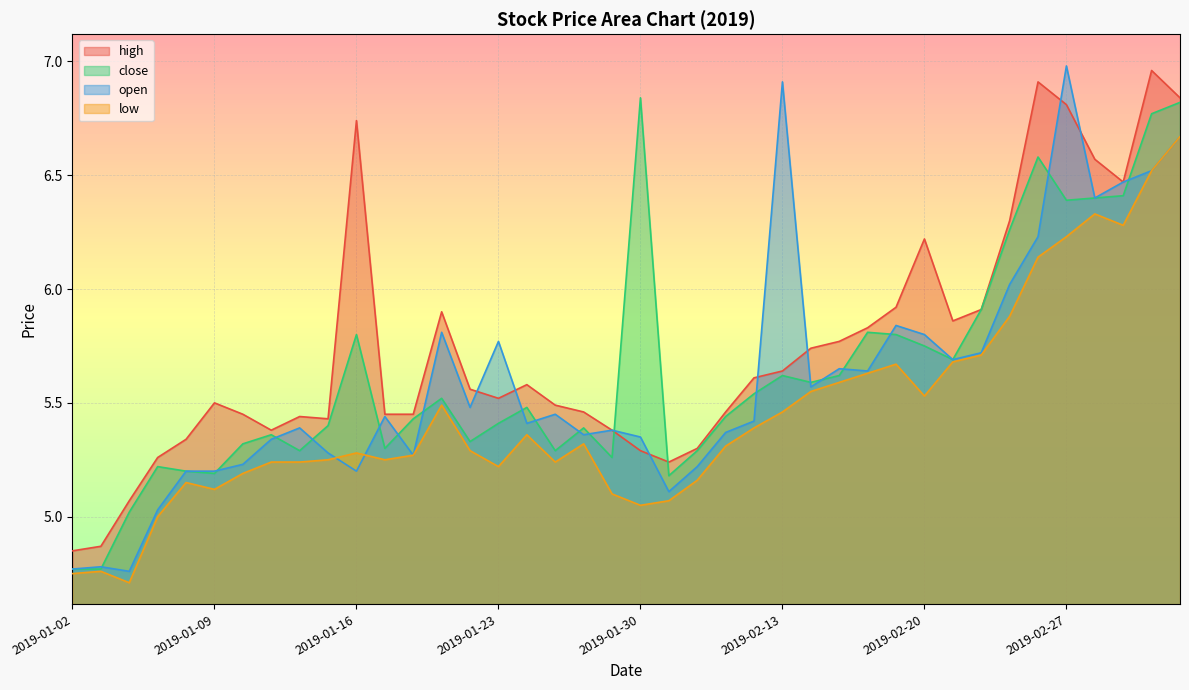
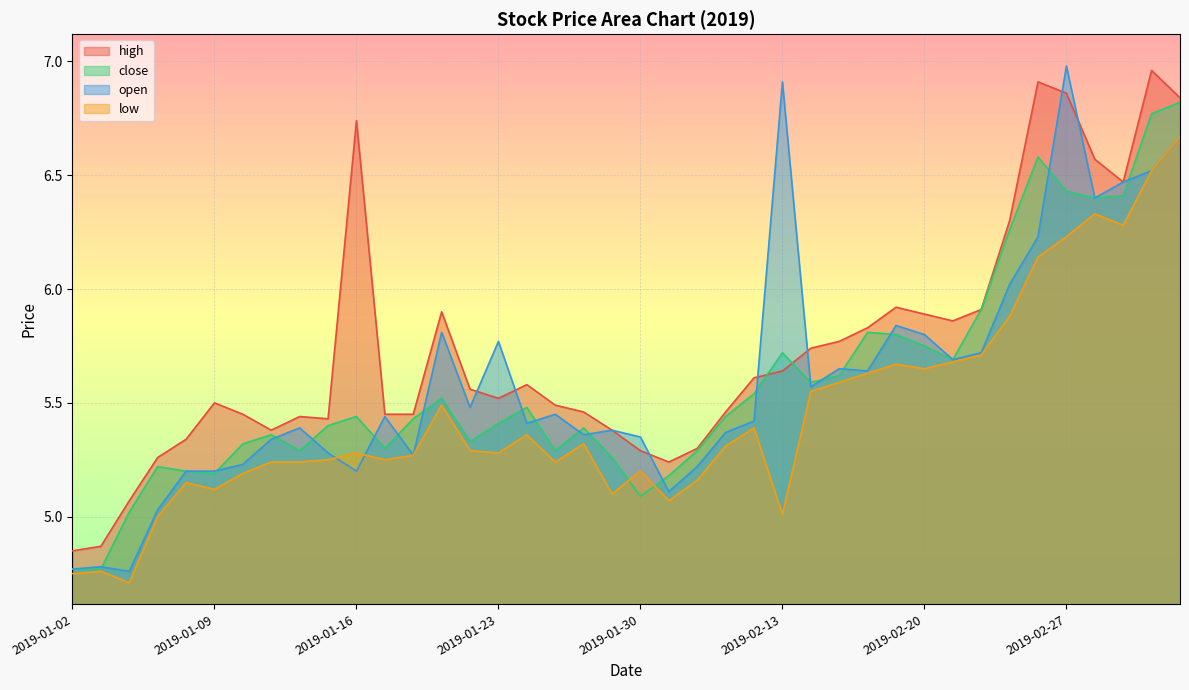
  {
    "high": {
      "2019-01-09": 5.50,
      "2019-01-16": 6.74,
      "2019-01-23": 5.52,
      "2019-01-30": 5.29,
      "2019-02-13": 5.64,
-     "2019-02-20": 6.22,
-     "2019-02-27": 6.81
+     "2019-02-20": 5.89,
+     "2019-02-27": 6.86
    },
    "close": {
-     "2019-01-16": 5.80,
+     "2019-01-16": 5.44,
      "2019-01-23": 5.41,
-     "2019-01-30": 6.84,
-     "2019-02-13": 5.62,
+     "2019-01-30": 5.09,
+     "2019-02-13": 5.72,
      "2019-02-20": 5.75,
-     "2019-02-27": 6.39
+     "2019-02-27": 6.43
    },
    "open": {
      "2019-01-16": 5.20,
      "2019-01-23": 5.77,
      "2019-01-30": 5.35,
      "2019-02-13": 6.91,
      "2019-02-20": 5.80,
      "2019-02-27": 6.98
    },
    "low": {
      "2019-01-09": 5.12,
      "2019-01-16": 5.28,
-     "2019-01-23": 5.22,
-     "2019-01-30": 5.05,
-     "2019-02-13": 5.46,
-     "2019-02-20": 5.53,
+     "2019-01-23": 5.28,
+     "2019-01-30": 5.20,
+     "2019-02-13": 5.01,
+     "2019-02-20": 5.65,
      "2019-02-27": 6.23
    }
  }
